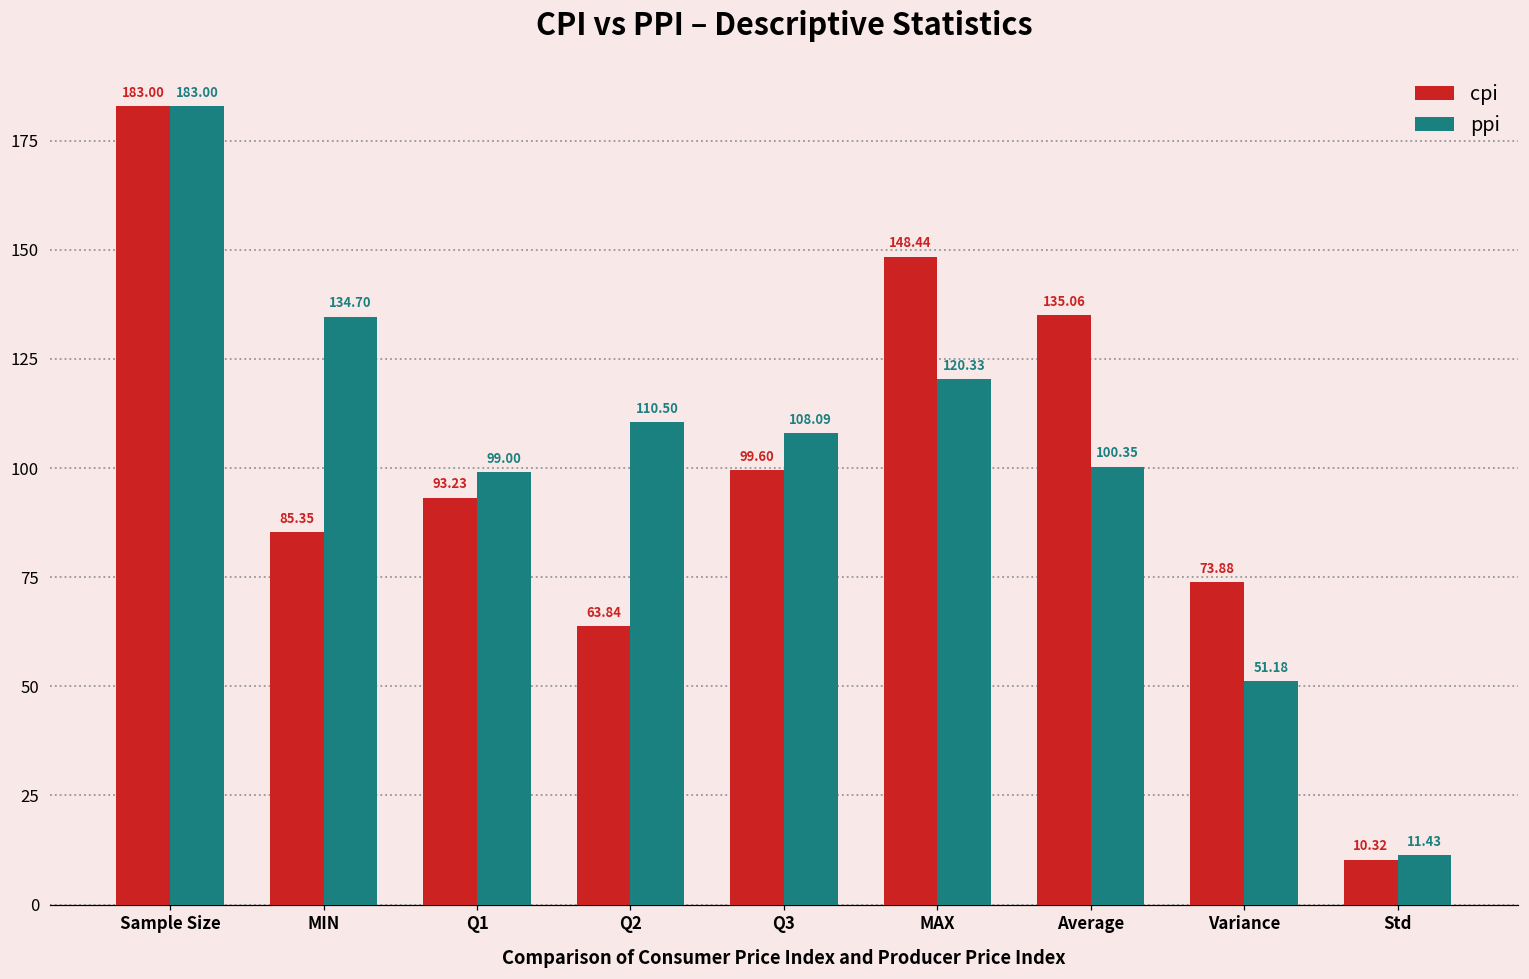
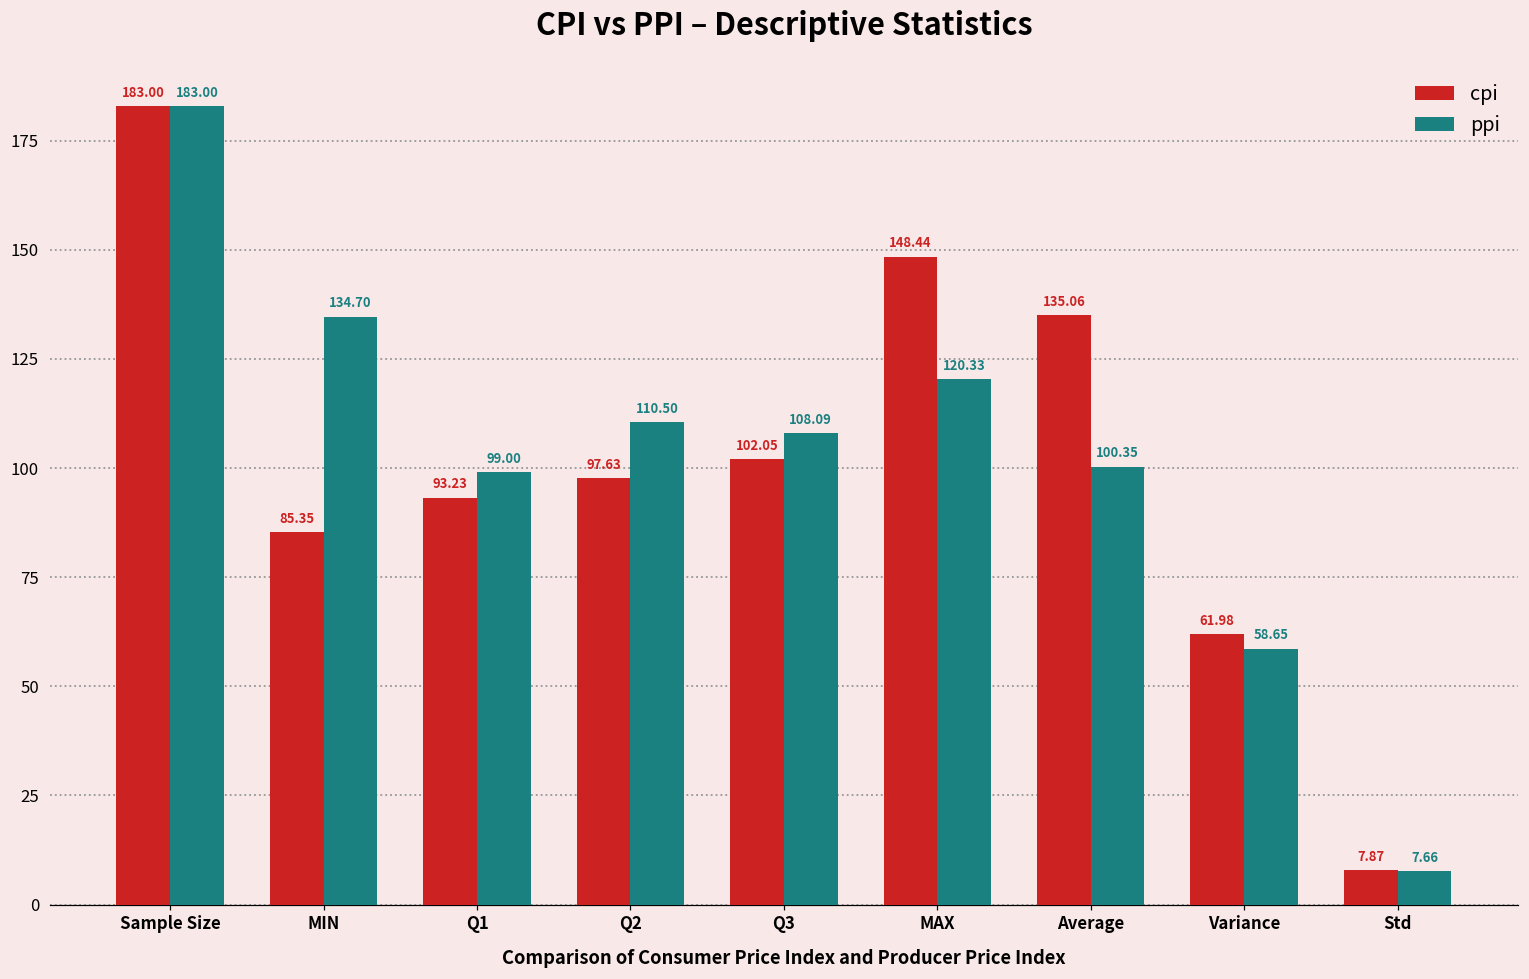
  {
    "cpi": {
      "Sample Size": 183.00,
      "MIN": 85.35,
      "Q1": 93.23,
-     "Q2": 63.84,
-     "Q3": 99.60,
+     "Q2": 97.63,
+     "Q3": 102.05,
      "MAX": 148.44,
      "Average": 135.06,
-     "Variance": 73.88,
-     "Std": 10.32
+     "Variance": 61.98,
+     "Std": 7.87
    },
    "ppi": {
      "Sample Size": 183.00,
      "MIN": 134.70,
      "Q1": 99.00,
      "Q2": 110.50,
      "Q3": 108.09,
      "MAX": 120.33,
      "Average": 100.35,
-     "Variance": 51.18,
-     "Std": 11.43
+     "Variance": 58.65,
+     "Std": 7.66
    }
  }
